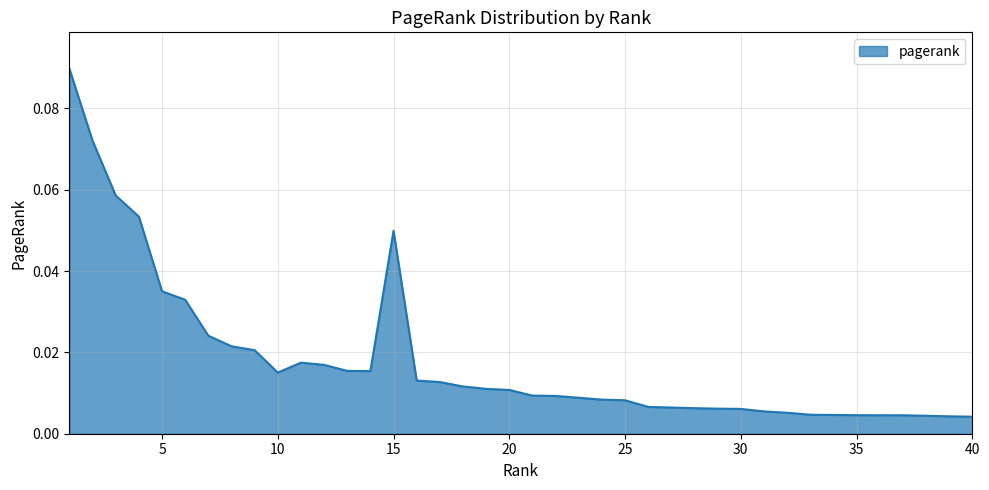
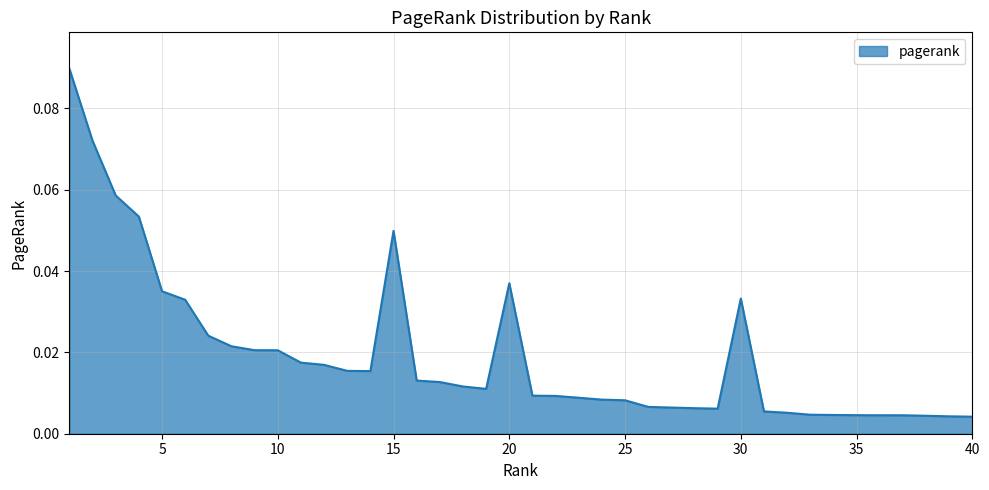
  {
    "5": 0.035,
-   "10": 0.015,
+   "10": 0.021,
    "15": 0.050,
-   "20": 0.011,
+   "20": 0.037,
    "25": 0.008,
-   "30": 0.006,
+   "30": 0.033,
    "35": 0.005,
    "40": 0.004
  }
